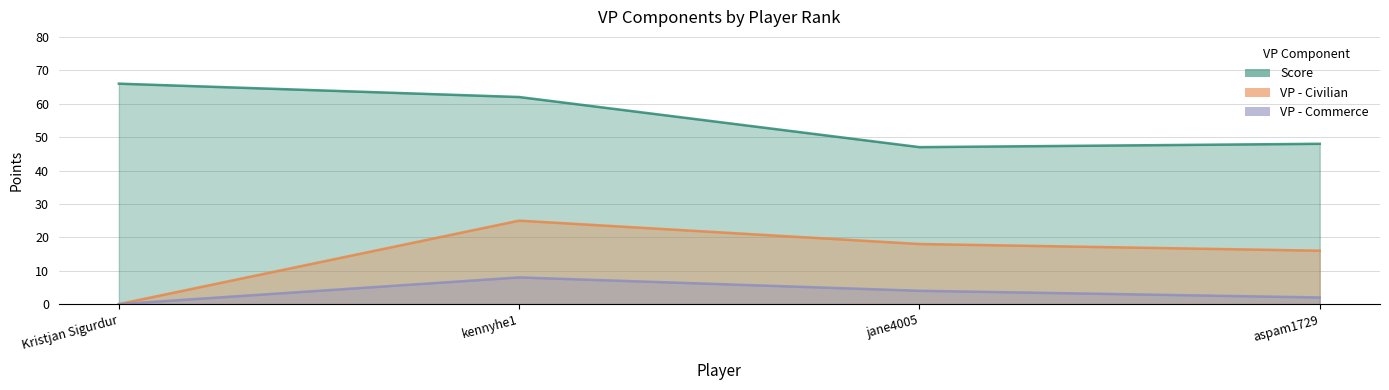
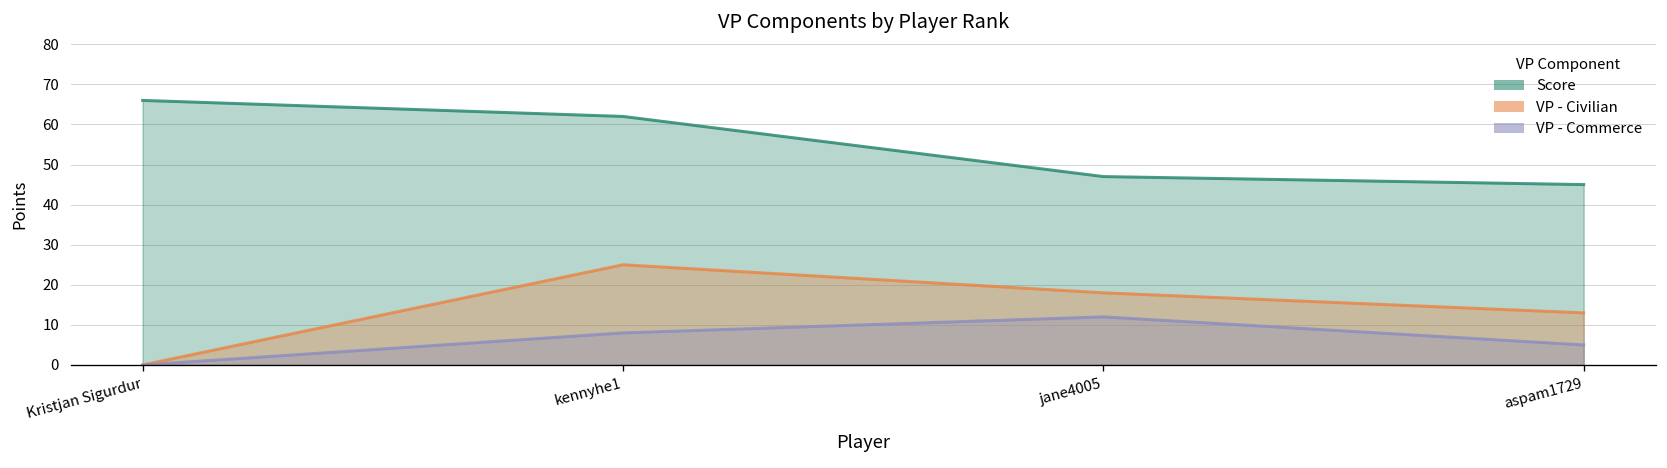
  {
    "Score": {
      "Kristjan Sigurdur": 66,
      "kennyhe1": 62,
      "jane4005": 47,
-     "aspam1729": 48
+     "aspam1729": 45
    },
    "VP - Civilian": {
      "kennyhe1": 25,
      "jane4005": 18,
-     "aspam1729": 16
+     "aspam1729": 13
    },
    "VP - Commerce": {
      "kennyhe1": 8,
-     "jane4005": 4,
-     "aspam1729": 2
+     "jane4005": 12,
+     "aspam1729": 5
    }
  }
